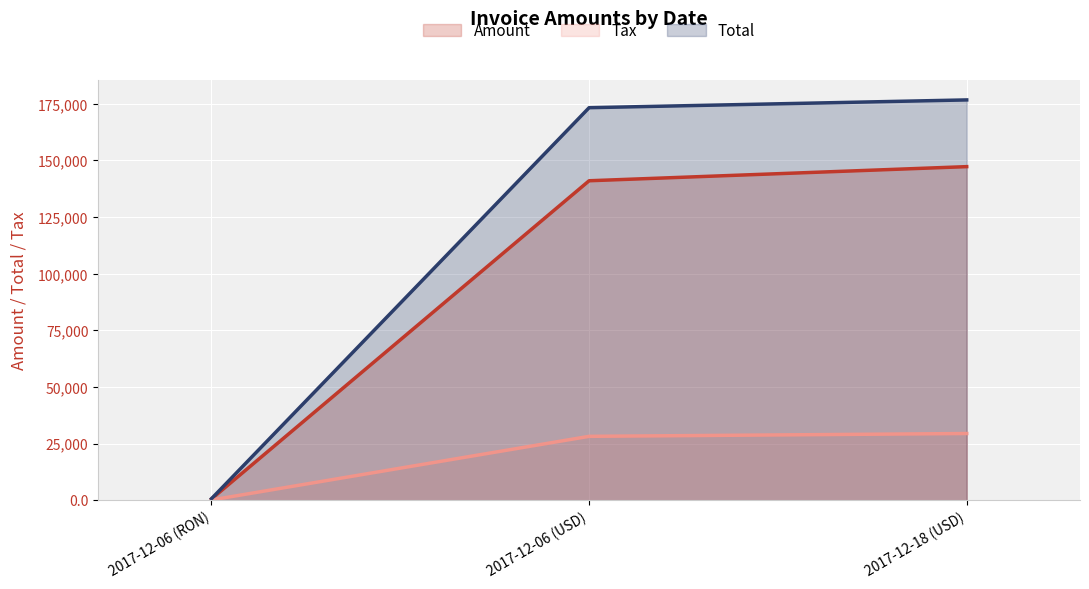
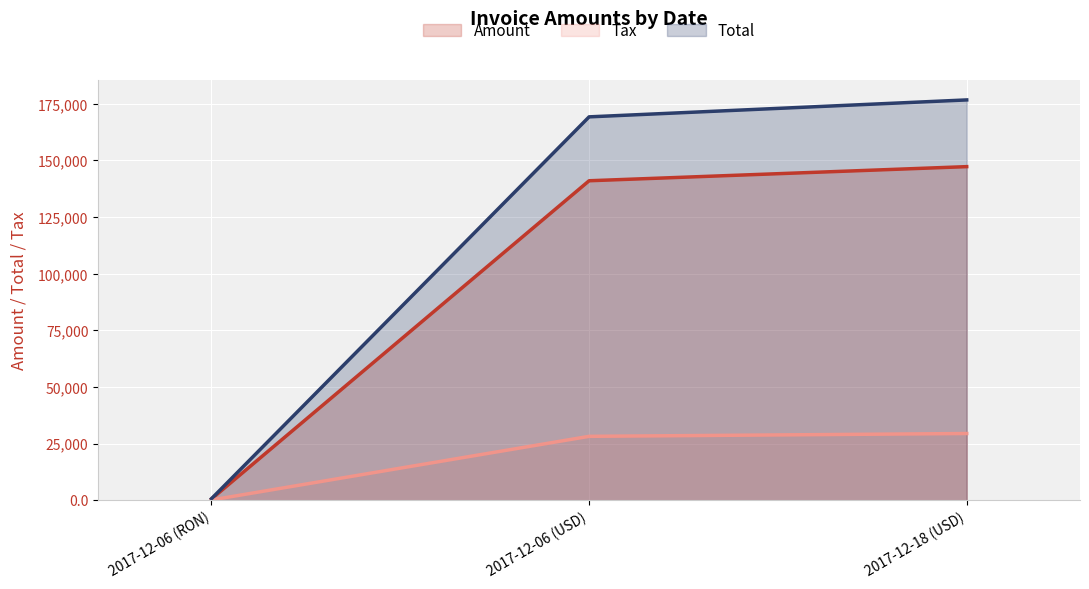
  {
    "Total": {
-     "2017-12-06 (USD)": "173,000",
+     "2017-12-06 (USD)": "169,000",
      "2017-12-18 (USD)": "177,000"
    }
  }
